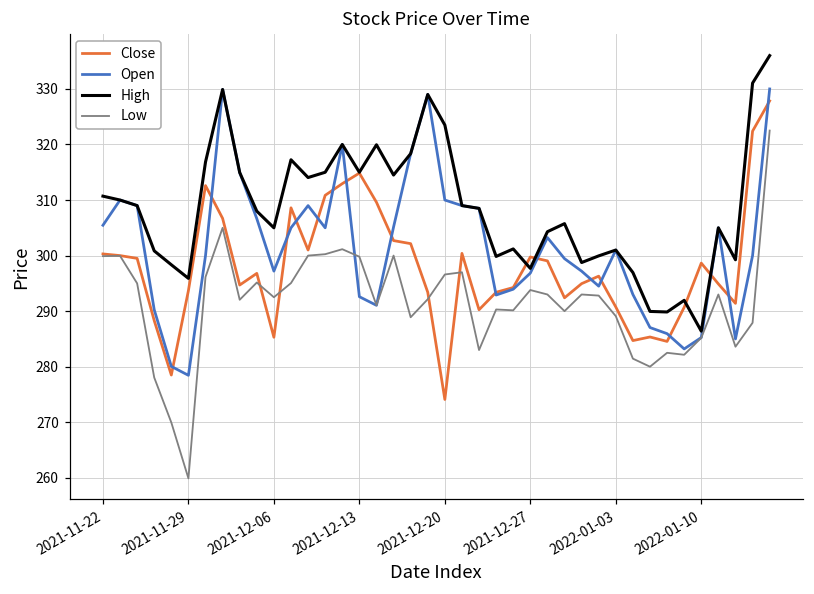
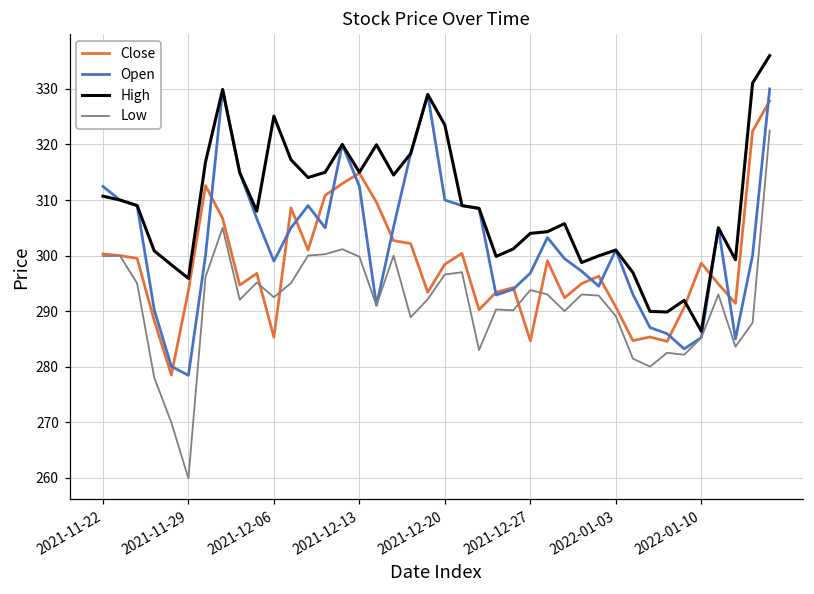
  {
    "Close": {
      "2021-11-29": 294,
      "2021-12-06": 285,
-     "2021-12-20": 274,
-     "2021-12-27": 300,
+     "2021-12-20": 298,
+     "2021-12-27": 285,
      "2022-01-03": 291,
      "2022-01-10": 299
    },
    "Open": {
-     "2021-11-22": 305,
+     "2021-11-22": 312,
      "2021-11-29": 278,
-     "2021-12-06": 297,
-     "2021-12-13": 293,
+     "2021-12-06": 299,
+     "2021-12-13": 313,
      "2021-12-20": 310,
      "2021-12-27": 297
    },
    "High": {
      "2021-11-22": 311,
      "2021-11-29": 296,
-     "2021-12-06": 305,
+     "2021-12-06": 325,
      "2021-12-20": 324,
-     "2021-12-27": 298,
+     "2021-12-27": 304,
      "2022-01-10": 286
    },
    "Low": {
      "2021-11-29": 260,
      "2021-12-06": 293,
      "2021-12-13": 300,
      "2021-12-20": 297,
      "2021-12-27": 294,
      "2022-01-03": 289
    }
  }
